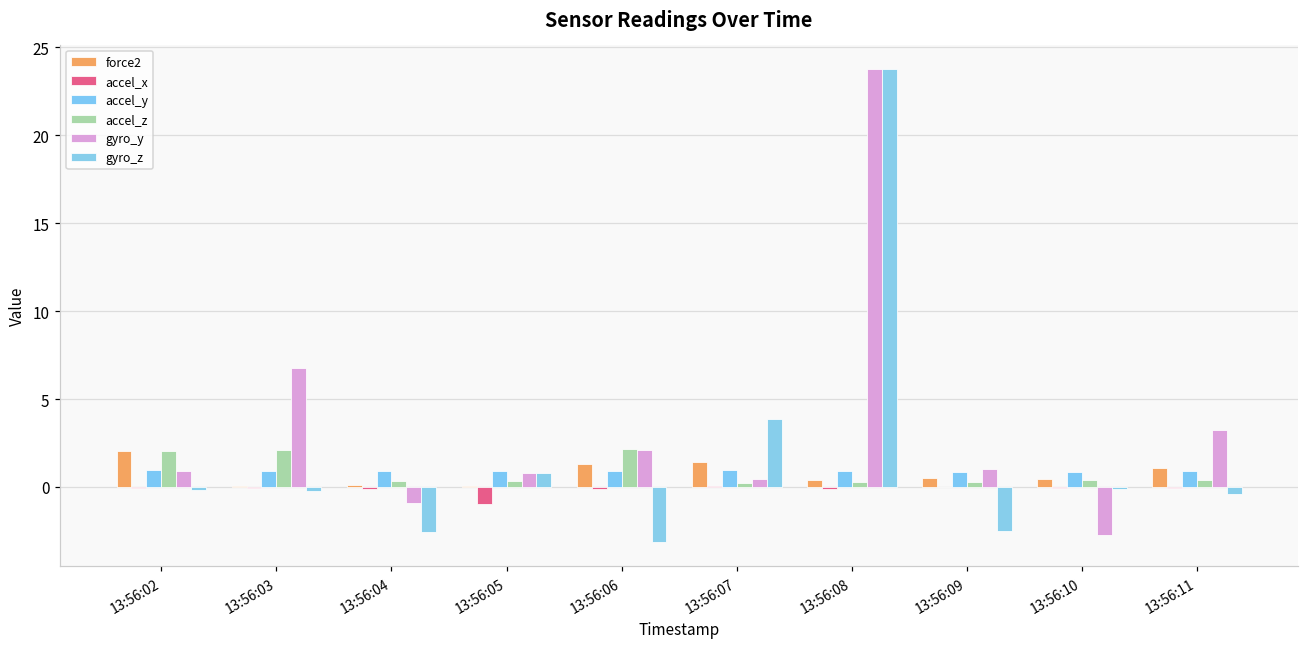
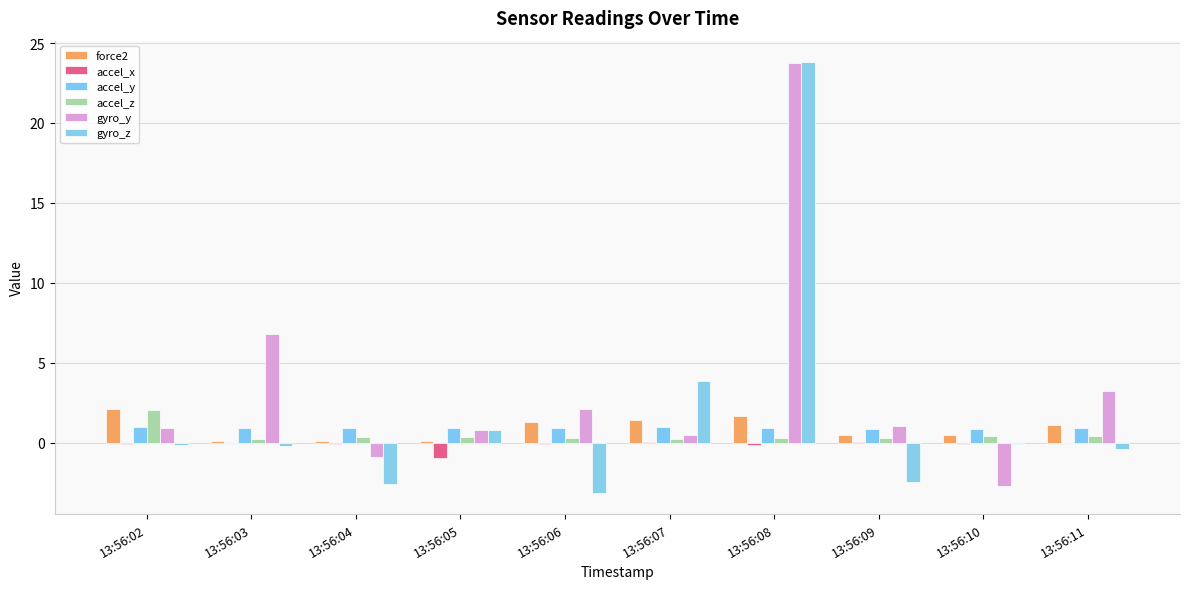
  {
    "force2": {
      "13:56:02": 2.1,
      "13:56:06": 1.3,
      "13:56:07": 1.4,
-     "13:56:08": 0.4,
+     "13:56:08": 1.7,
      "13:56:09": 0.5,
      "13:56:10": 0.4,
      "13:56:11": 1.1
    },
    "accel_x": {
      "13:56:05": -1.0
    },
    "accel_z": {
      "13:56:02": 2.1,
-     "13:56:03": 2.1,
+     "13:56:03": 0.3,
      "13:56:04": 0.3,
      "13:56:05": 0.3,
-     "13:56:06": 2.1,
+     "13:56:06": 0.3,
      "13:56:07": 0.2,
      "13:56:08": 0.3,
      "13:56:09": 0.3,
      "13:56:10": 0.4,
      "13:56:11": 0.4
    },
    "gyro_y": {
      "13:56:02": 0.9,
      "13:56:03": 6.8,
      "13:56:04": -0.9,
      "13:56:05": 0.8,
      "13:56:06": 2.1,
      "13:56:07": 0.5,
      "13:56:08": 23.8,
      "13:56:09": 1.0,
      "13:56:10": -2.7,
      "13:56:11": 3.2
    }
  }
